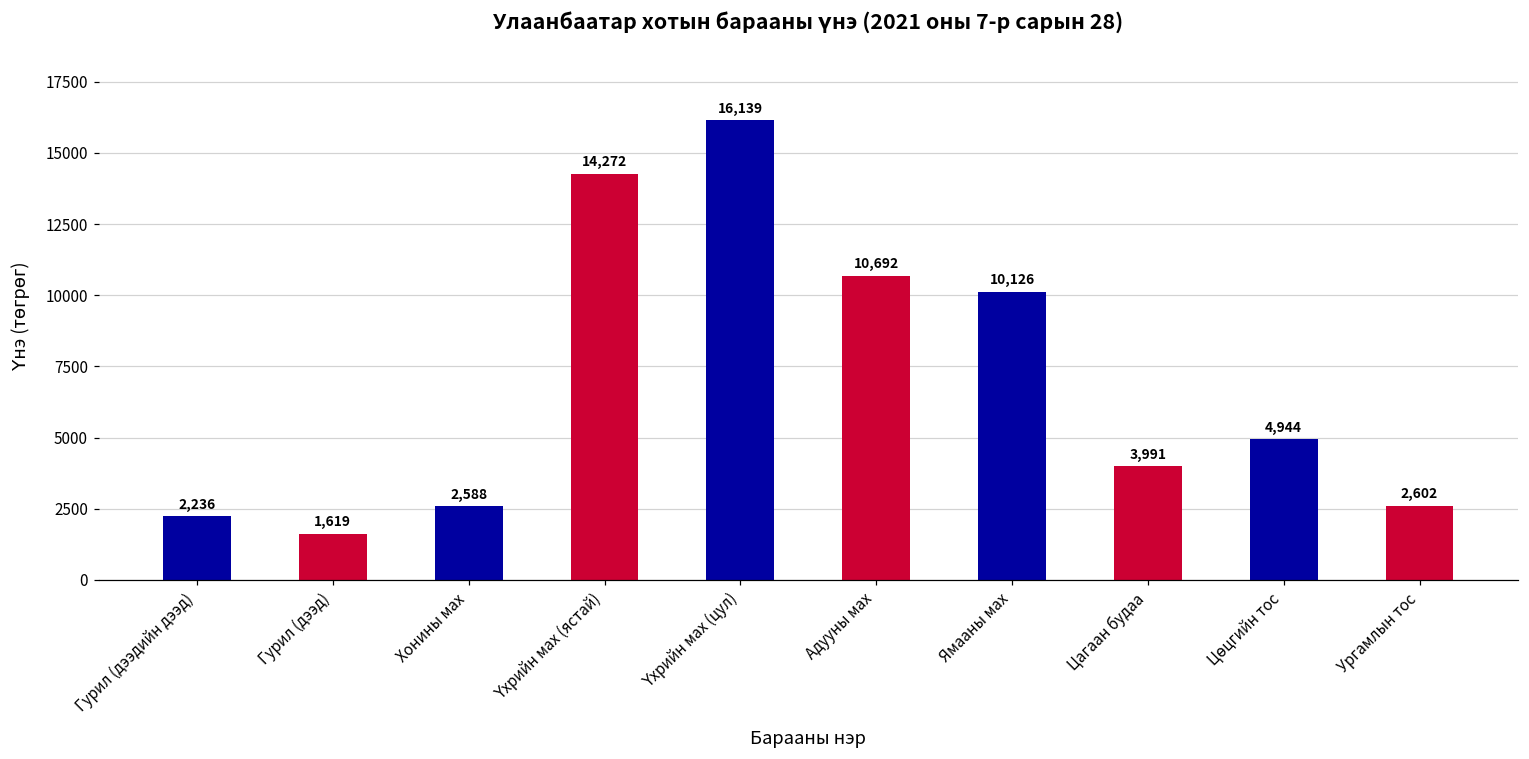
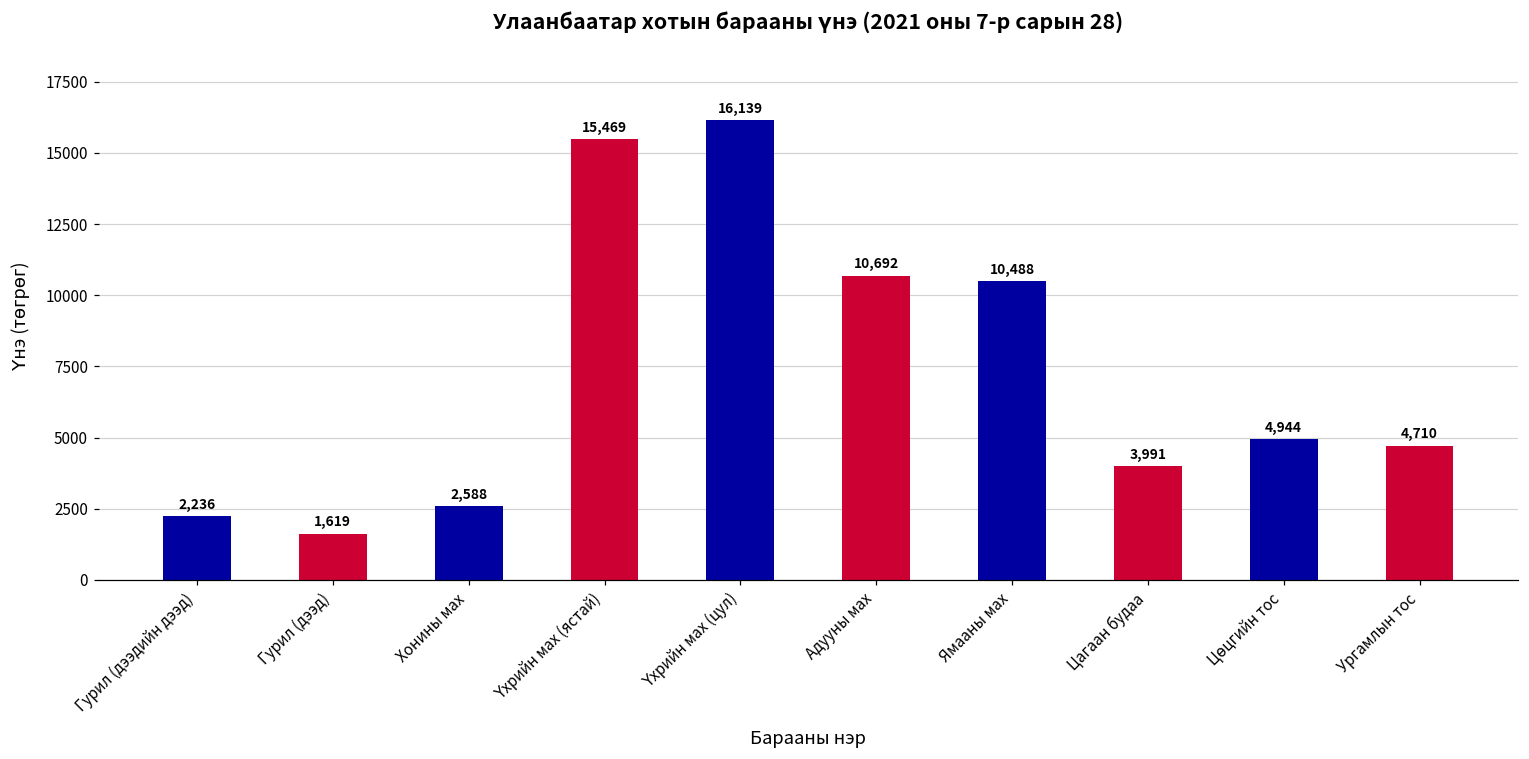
  {
    "Гурил (дээдийн дээд)": "2,236",
    "Гурил (дээд)": "1,619",
    "Хонины мах": "2,588",
-   "Үхрийн мах (ястай)": "14,272",
+   "Үхрийн мах (ястай)": "15,469",
    "Үхрийн мах (цул)": "16,139",
    "Адууны мах": "10,692",
-   "Ямааны мах": "10,126",
+   "Ямааны мах": "10,488",
    "Цагаан будаа": "3,991",
    "Цөцгийн тос": "4,944",
-   "Ургамлын тос": "2,602"
+   "Ургамлын тос": "4,710"
  }
